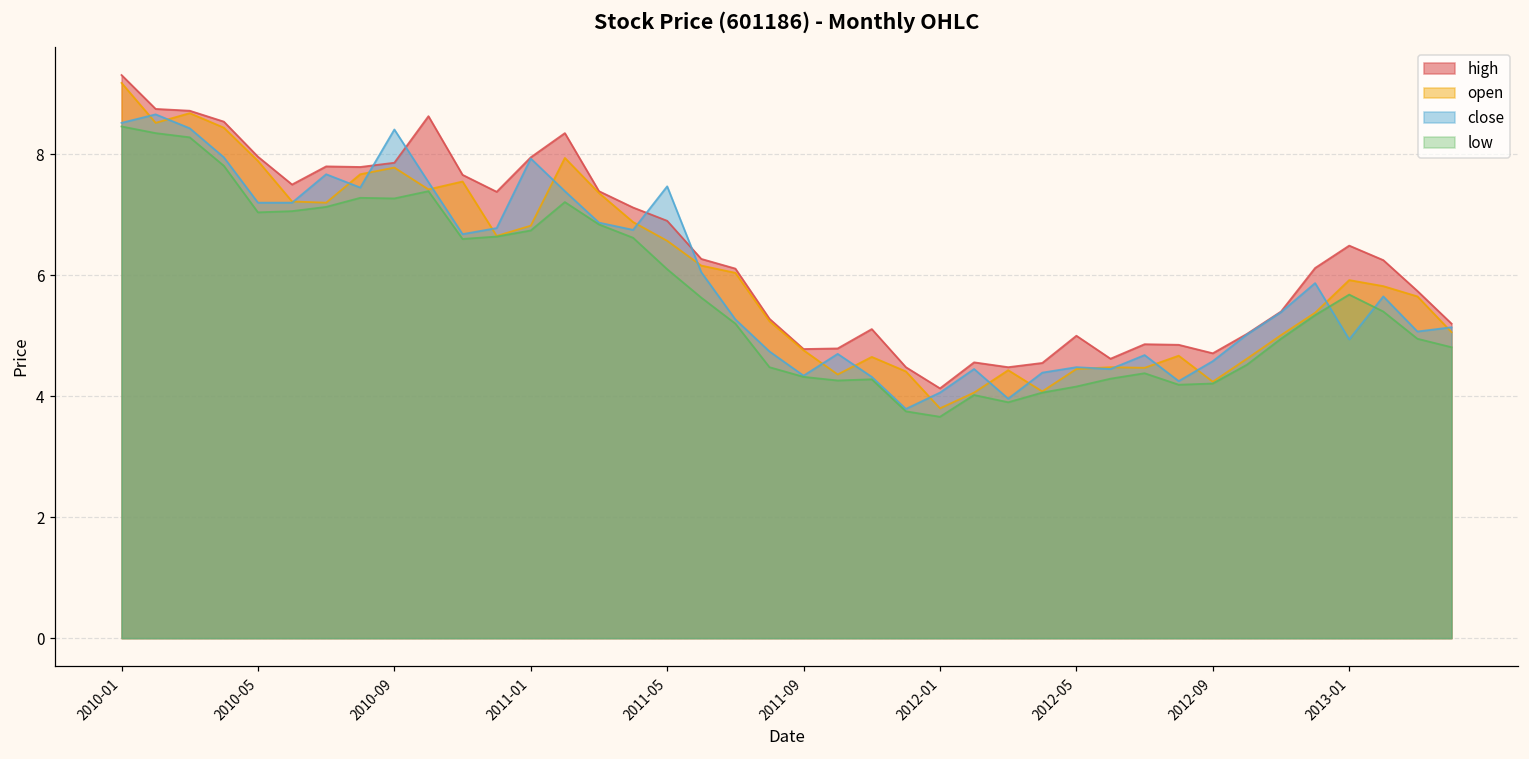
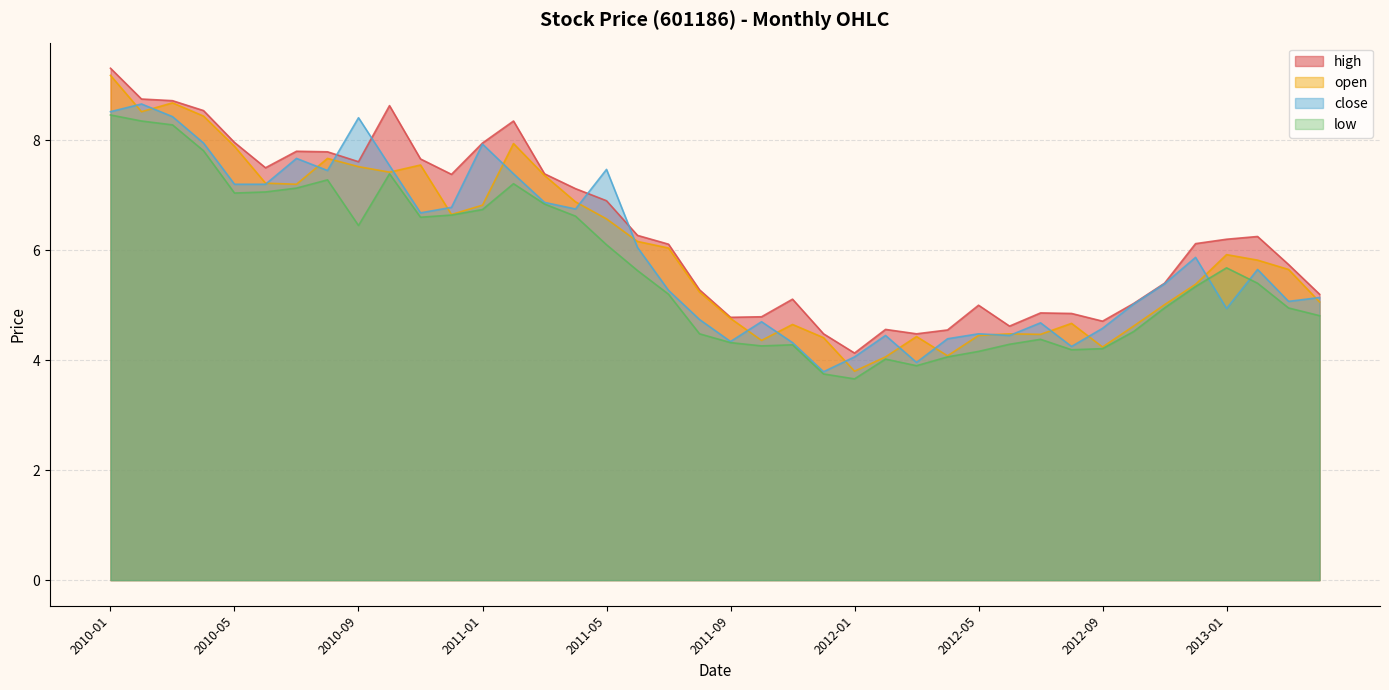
  {
    "high": {
      "2010-01": 9.3,
      "2010-05": 8.0,
-     "2010-09": 7.9,
+     "2010-09": 7.6,
      "2011-05": 6.9,
      "2012-01": 4.1,
      "2012-05": 5.0,
      "2012-09": 4.7,
-     "2013-01": 6.5
+     "2013-01": 6.2
    },
    "open": {
      "2010-01": 9.2,
      "2010-05": 7.9,
-     "2010-09": 7.8,
+     "2010-09": 7.5,
      "2011-01": 6.8,
      "2011-05": 6.6,
      "2012-01": 3.8,
      "2013-01": 5.9
    },
    "close": {
      "2010-01": 8.5,
      "2010-05": 7.2,
      "2010-09": 8.4,
      "2011-05": 7.5,
      "2012-01": 4.1,
      "2012-09": 4.6,
      "2013-01": 4.9
    },
    "low": {
      "2010-01": 8.5,
      "2010-05": 7.0,
-     "2010-09": 7.3,
+     "2010-09": 6.5,
      "2011-01": 6.7,
      "2011-05": 6.1,
      "2012-01": 3.7,
      "2012-05": 4.2,
      "2013-01": 5.7
    }
  }
